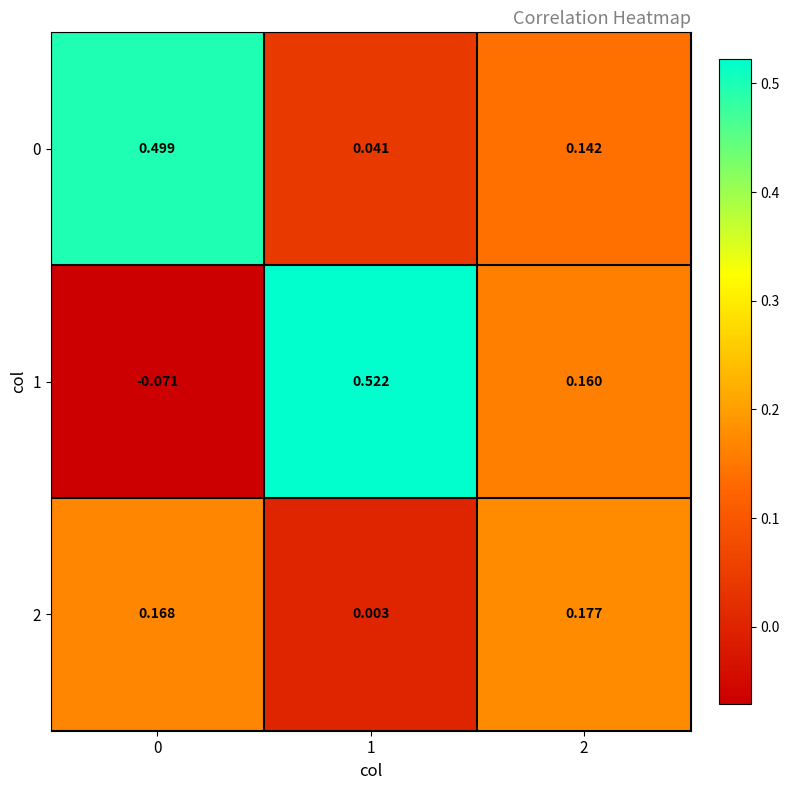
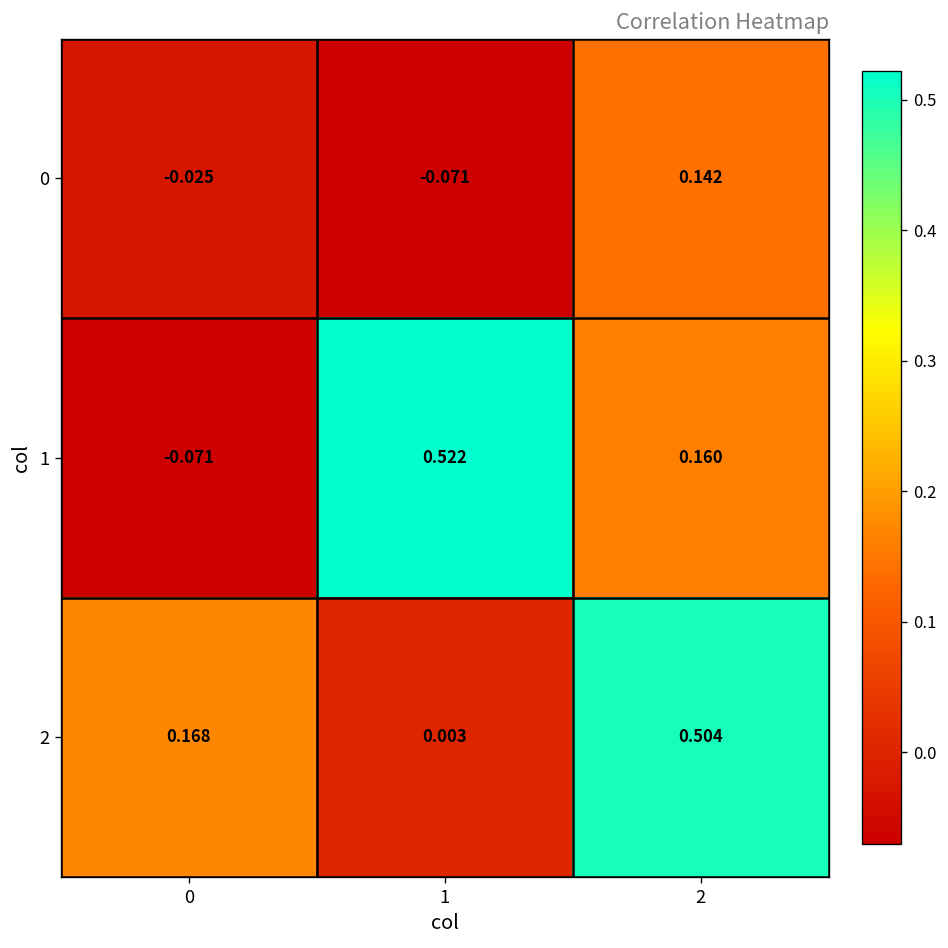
  {
    "0": {
-     "0": 0.499,
-     "1": 0.041,
+     "0": -0.025,
+     "1": -0.071,
      "2": 0.142
    },
    "1": {
      "0": -0.071,
      "1": 0.522,
      "2": 0.160
    },
    "2": {
      "0": 0.168,
      "1": 0.003,
-     "2": 0.177
+     "2": 0.504
    }
  }
